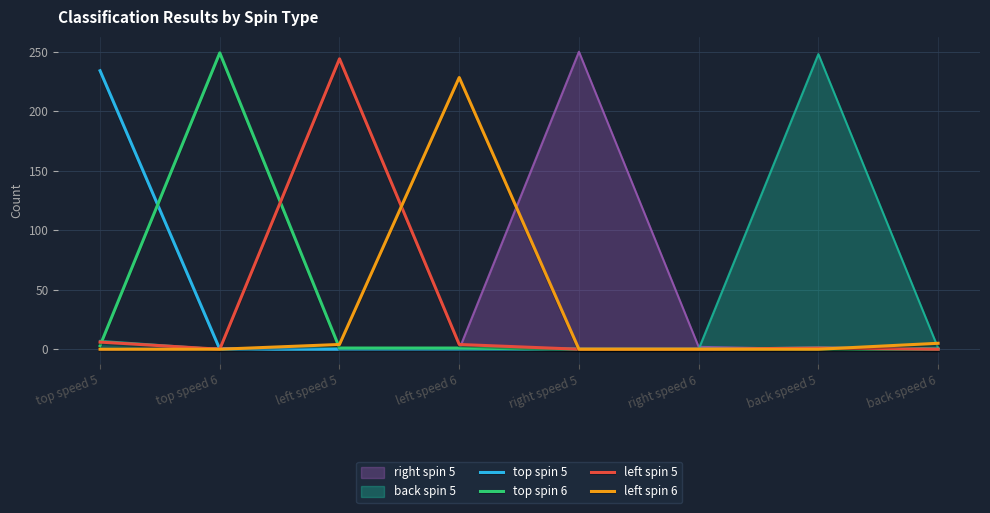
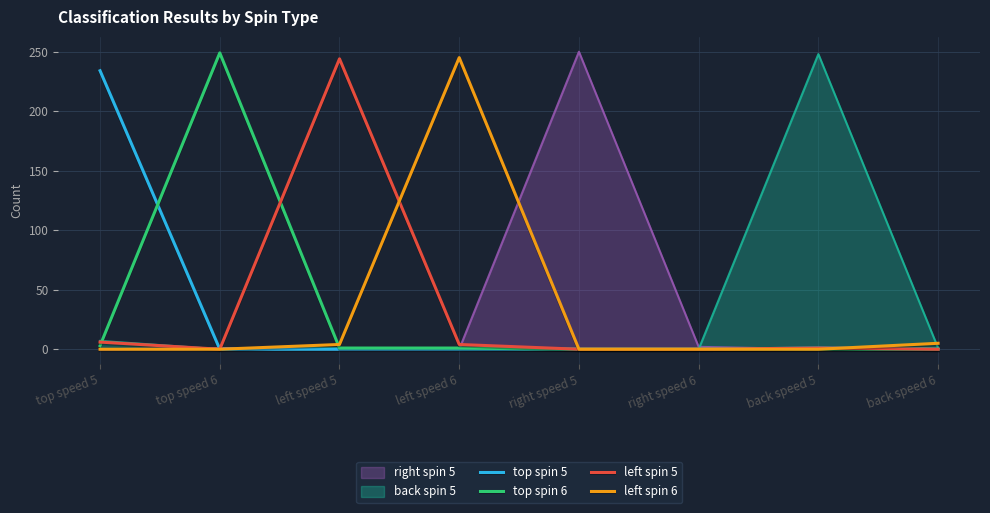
  {
    "right spin 5": {
      "right speed 5": 250
    },
    "top spin 5": {
      "top speed 5": 234
    },
    "left spin 5": {
      "left speed 5": 244,
      "left speed 6": 4
    },
    "left spin 6": {
      "left speed 5": 4,
-     "left speed 6": 228,
+     "left speed 6": 245,
      "back speed 6": 5
    }
  }
